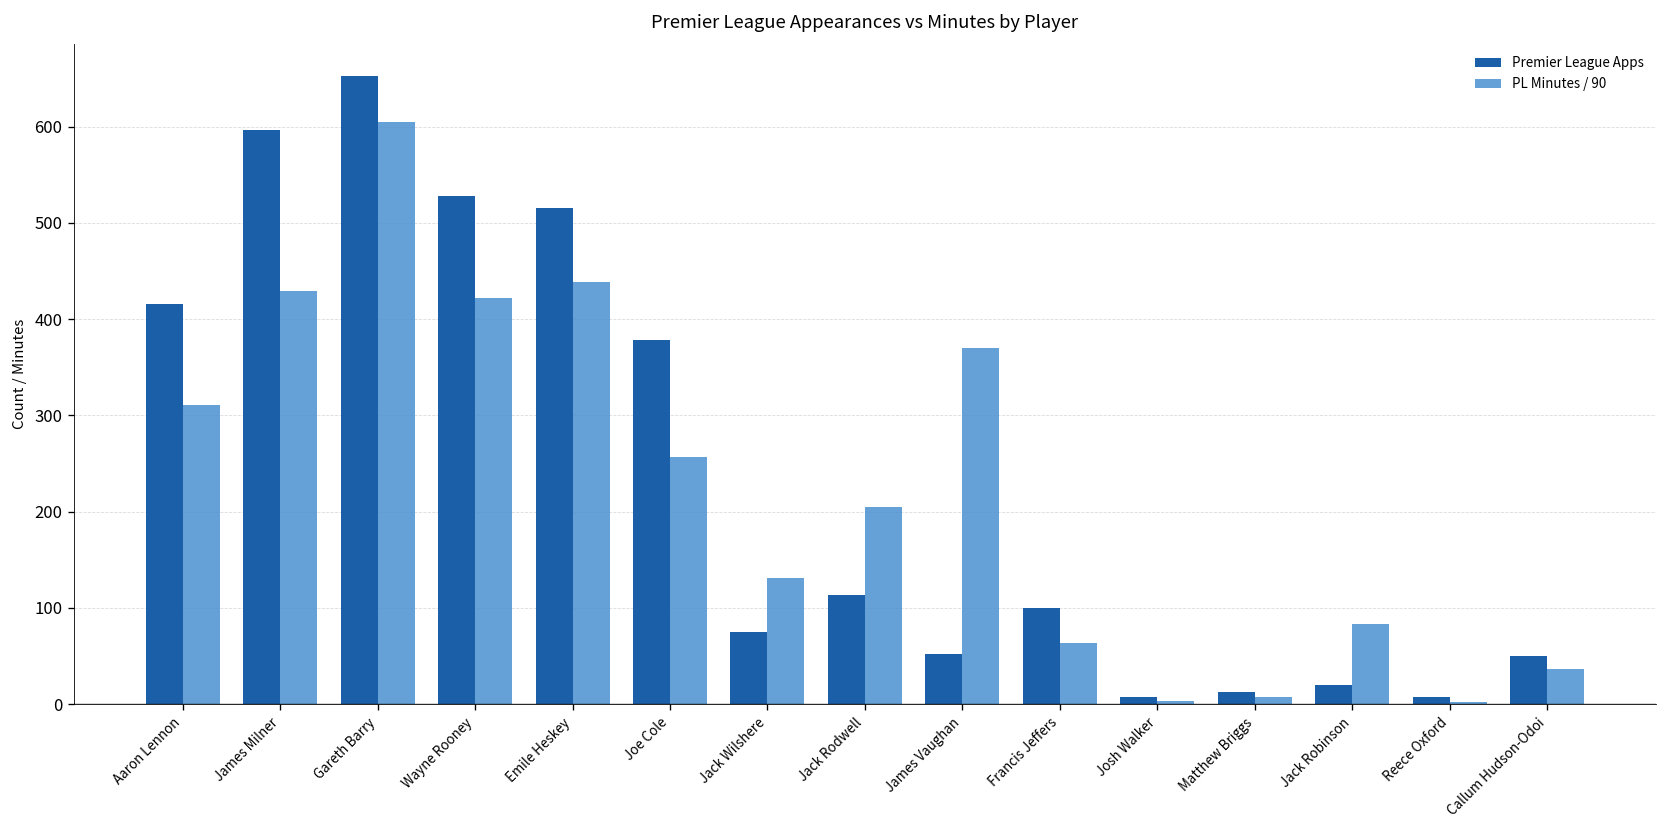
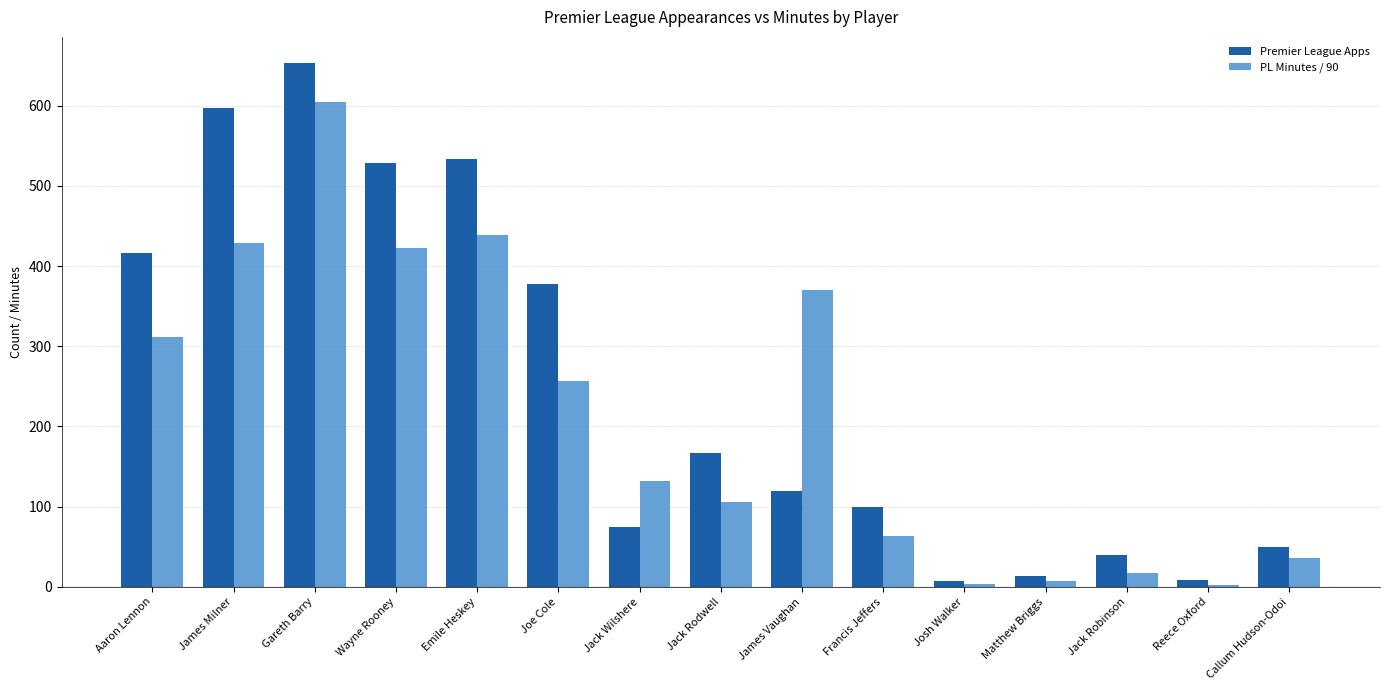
  {
    "Premier League Apps": {
      "Aaron Lennon": 420,
      "James Milner": 600,
      "Gareth Barry": 650,
      "Wayne Rooney": 530,
-     "Emile Heskey": 520,
+     "Emile Heskey": 530,
      "Joe Cole": 380,
      "Jack Wilshere": 80,
-     "Jack Rodwell": 110,
-     "James Vaughan": 50,
+     "Jack Rodwell": 170,
+     "James Vaughan": 120,
      "Francis Jeffers": 100,
      "Josh Walker": 10,
      "Matthew Briggs": 10,
-     "Jack Robinson": 20,
+     "Jack Robinson": 40,
      "Reece Oxford": 10,
      "Callum Hudson-Odoi": 50
    },
    "PL Minutes / 90": {
      "Aaron Lennon": 310,
      "James Milner": 430,
      "Gareth Barry": 600,
      "Wayne Rooney": 420,
      "Emile Heskey": 440,
      "Joe Cole": 260,
      "Jack Wilshere": 130,
-     "Jack Rodwell": 210,
+     "Jack Rodwell": 110,
      "James Vaughan": 370,
      "Francis Jeffers": 60,
      "Josh Walker": 0,
      "Matthew Briggs": 10,
-     "Jack Robinson": 80,
+     "Jack Robinson": 20,
      "Callum Hudson-Odoi": 40
    }
  }
